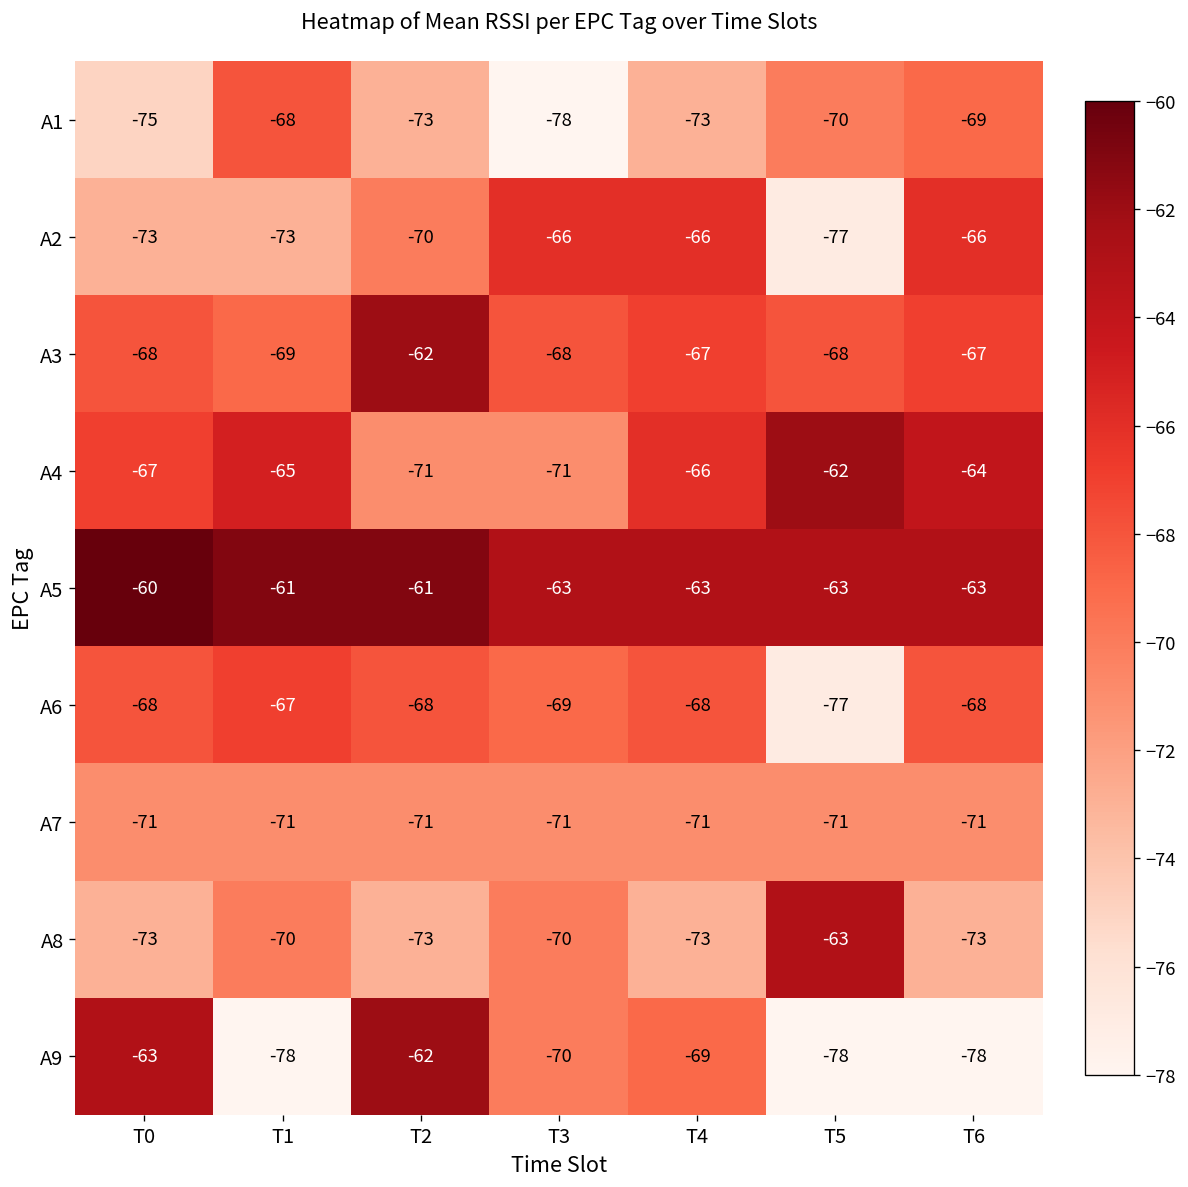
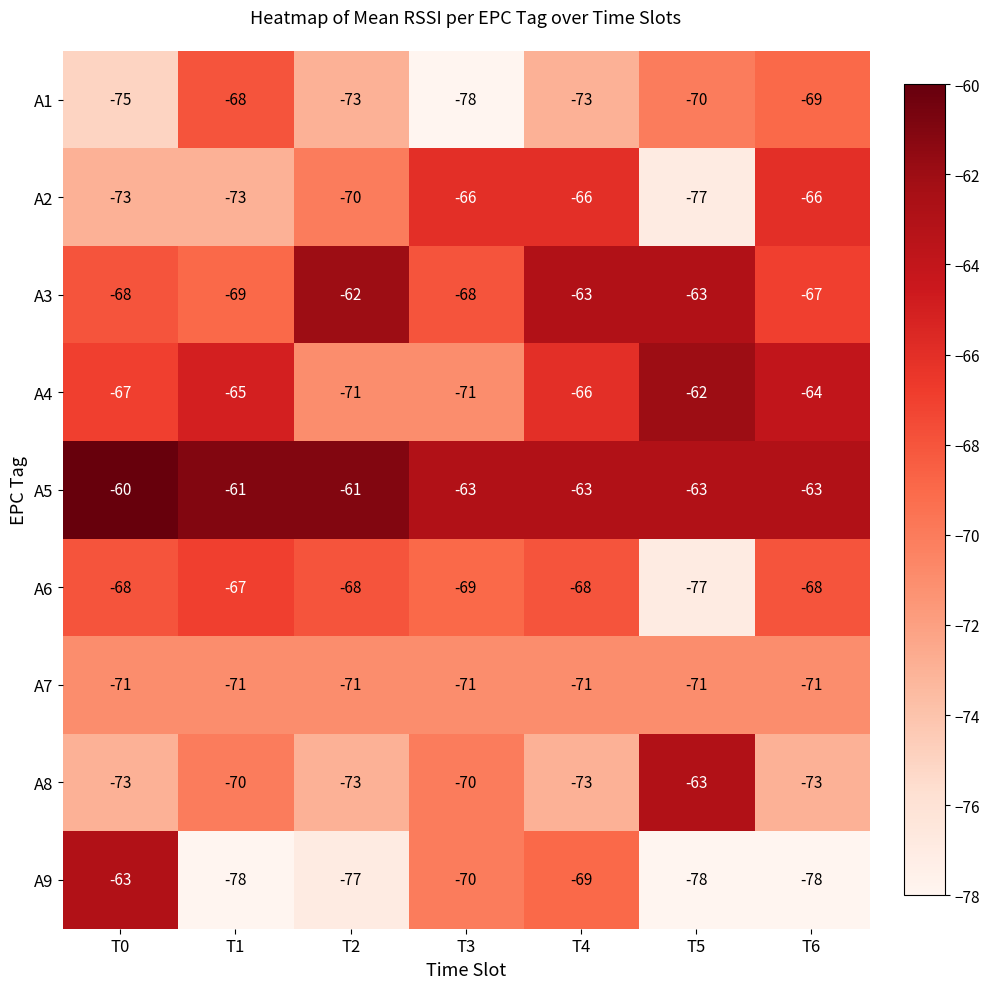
  {
    "A1": {
      "T0": -75,
      "T1": -68,
      "T2": -73,
      "T3": -78,
      "T4": -73,
      "T5": -70,
      "T6": -69
    },
    "A2": {
      "T0": -73,
      "T1": -73,
      "T2": -70,
      "T3": -66,
      "T4": -66,
      "T5": -77,
      "T6": -66
    },
    "A3": {
      "T0": -68,
      "T1": -69,
      "T2": -62,
      "T3": -68,
-     "T4": -67,
-     "T5": -68,
+     "T4": -63,
+     "T5": -63,
      "T6": -67
    },
    "A4": {
      "T0": -67,
      "T1": -65,
      "T2": -71,
      "T3": -71,
      "T4": -66,
      "T5": -62,
      "T6": -64
    },
    "A5": {
      "T0": -60,
      "T1": -61,
      "T2": -61,
      "T3": -63,
      "T4": -63,
      "T5": -63,
      "T6": -63
    },
    "A6": {
      "T0": -68,
      "T1": -67,
      "T2": -68,
      "T3": -69,
      "T4": -68,
      "T5": -77,
      "T6": -68
    },
    "A7": {
      "T0": -71,
      "T1": -71,
      "T2": -71,
      "T3": -71,
      "T4": -71,
      "T5": -71,
      "T6": -71
    },
    "A8": {
      "T0": -73,
      "T1": -70,
      "T2": -73,
      "T3": -70,
      "T4": -73,
      "T5": -63,
      "T6": -73
    },
    "A9": {
      "T0": -63,
      "T1": -78,
-     "T2": -62,
+     "T2": -77,
      "T3": -70,
      "T4": -69,
      "T5": -78,
      "T6": -78
    }
  }
